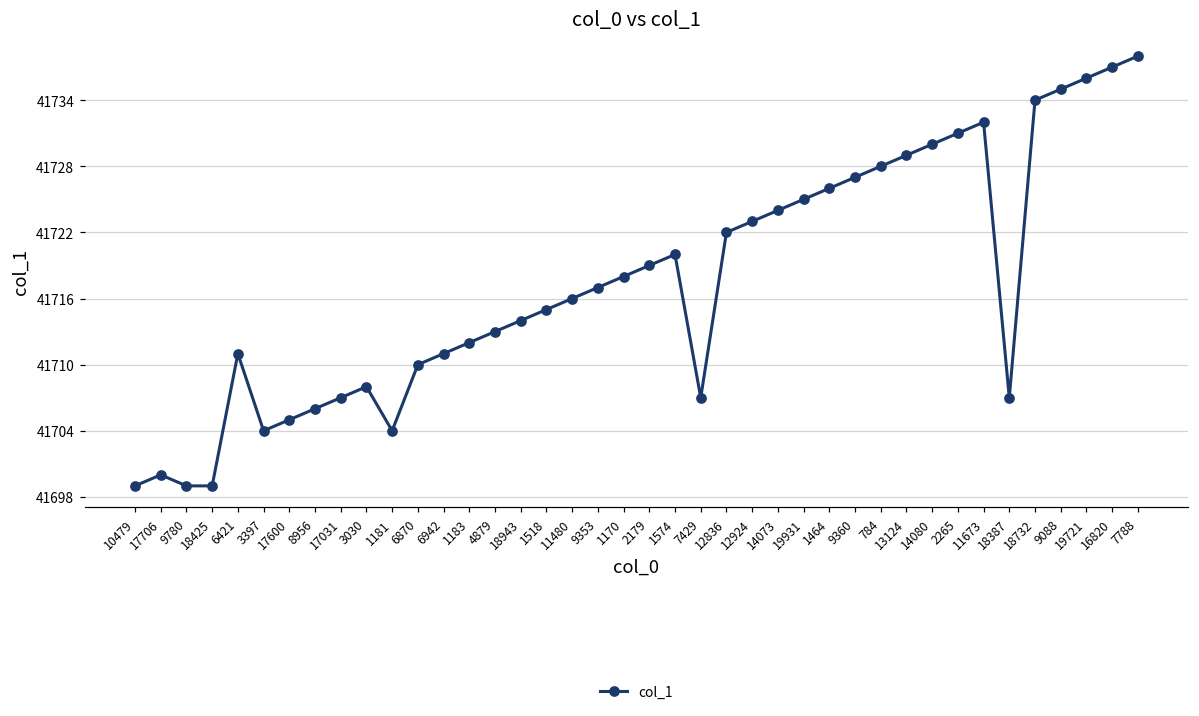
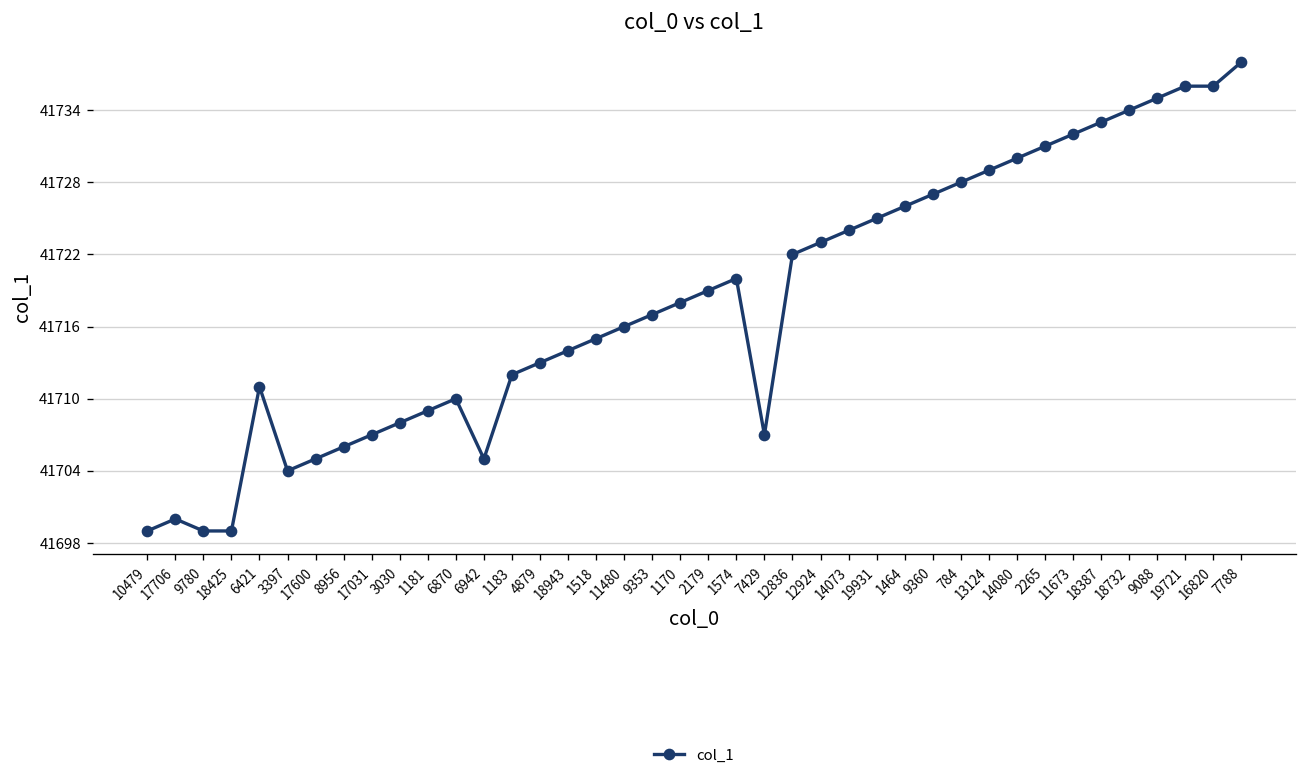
  {
    "10479": 41699,
    "17706": 41700,
    "9780": 41699,
    "18425": 41699,
    "6421": 41711,
    "3397": 41704,
    "17600": 41705,
    "8956": 41706,
    "17031": 41707,
    "3030": 41708,
-   "1181": 41704,
+   "1181": 41709,
    "6870": 41710,
-   "6942": 41711,
+   "6942": 41705,
    "1183": 41712,
    "4879": 41713,
    "18943": 41714,
    "1518": 41715,
    "11480": 41716,
    "9353": 41717,
    "1170": 41718,
    "2179": 41719,
    "1574": 41720,
    "7429": 41707,
    "12836": 41722,
    "12924": 41723,
    "14073": 41724,
    "19931": 41725,
    "1464": 41726,
    "9360": 41727,
    "784": 41728,
    "13124": 41729,
    "14080": 41730,
    "2265": 41731,
    "11673": 41732,
-   "18387": 41707,
+   "18387": 41733,
    "18732": 41734,
    "9088": 41735,
    "19721": 41736,
-   "16820": 41737,
+   "16820": 41736,
    "7788": 41738
  }
